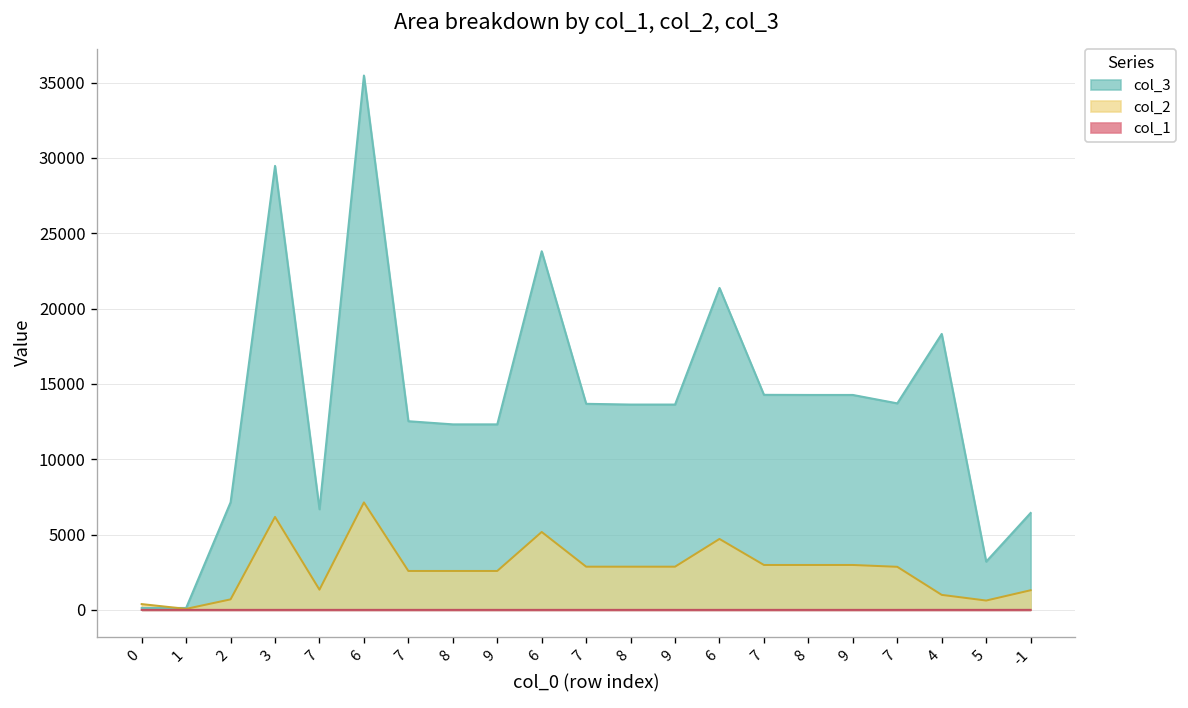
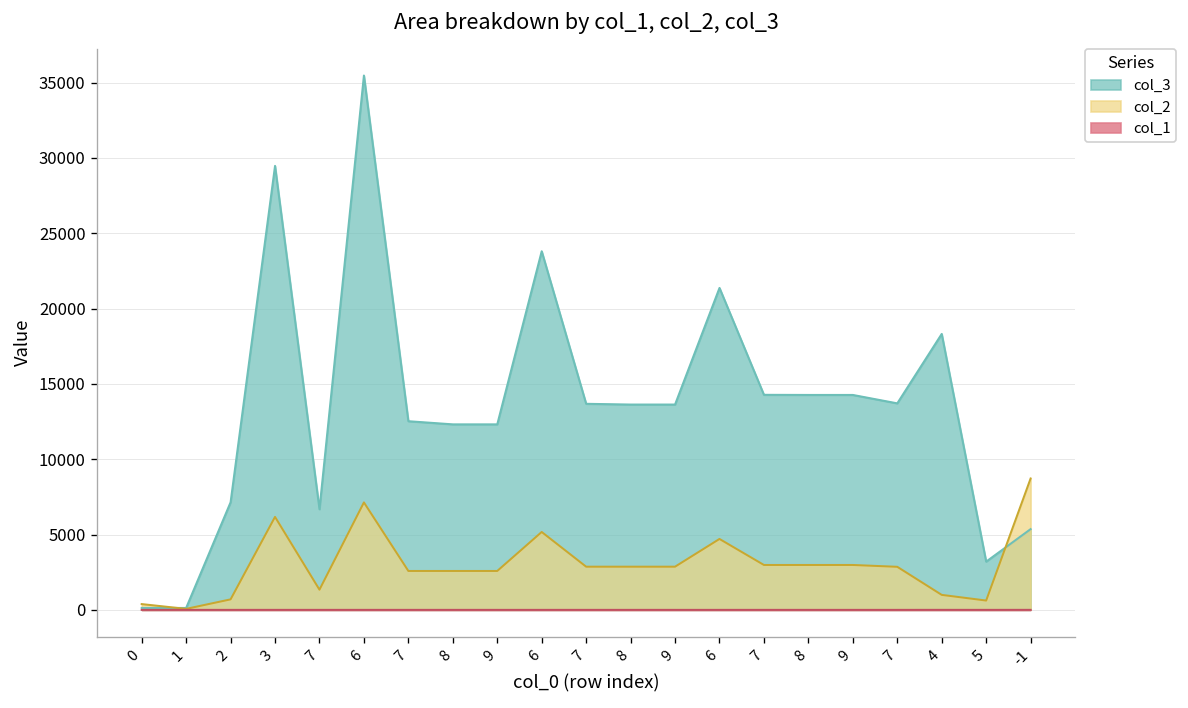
  {
    "col_3": {
      "2": 7100,
      "3": 29500,
      "4": 18300,
      "5": 3200,
-     "-1": 6400
+     "-1": 5400
    },
    "col_2": {
      "0": 400,
      "2": 700,
      "3": 6200,
      "4": 1000,
      "5": 600,
-     "-1": 1300
+     "-1": 8700
    },
    "col_1": {
      "2": 0,
      "3": 0,
      "4": 0,
      "5": 0,
      "-1": 0
    }
  }
